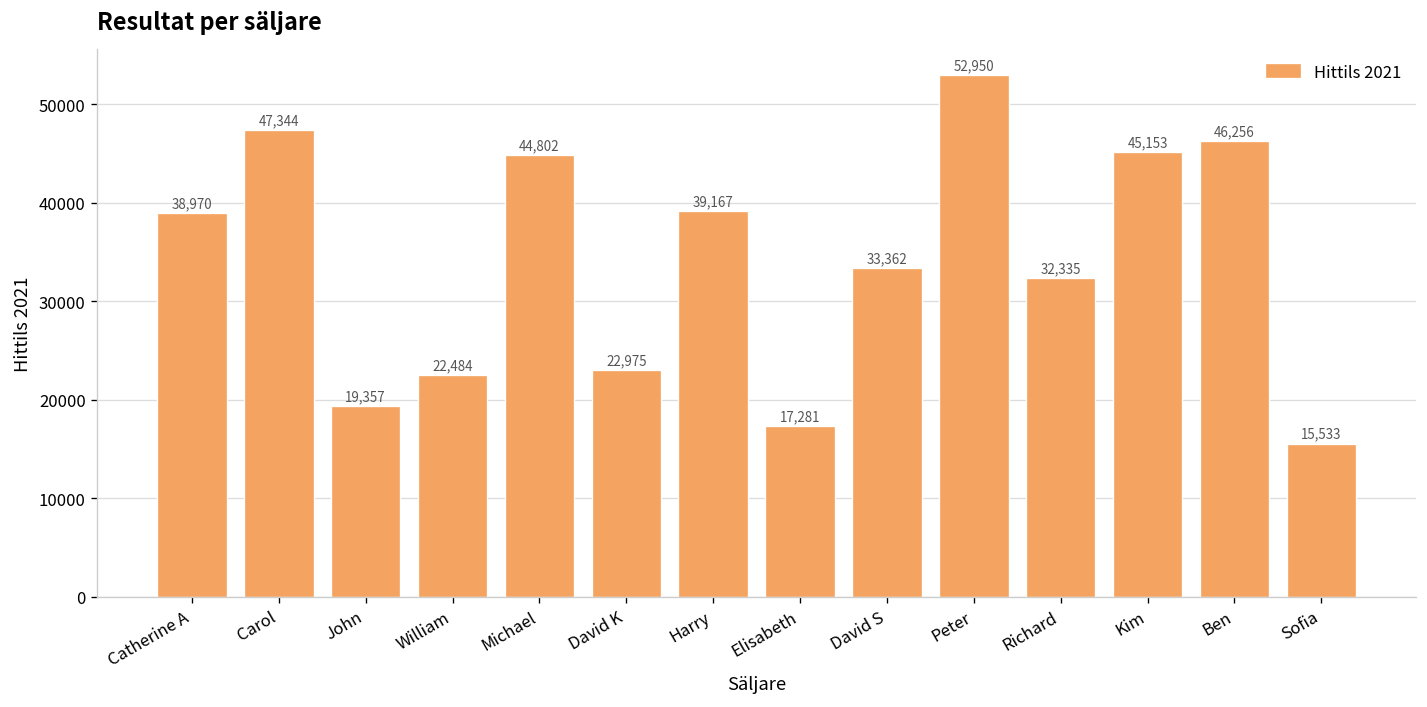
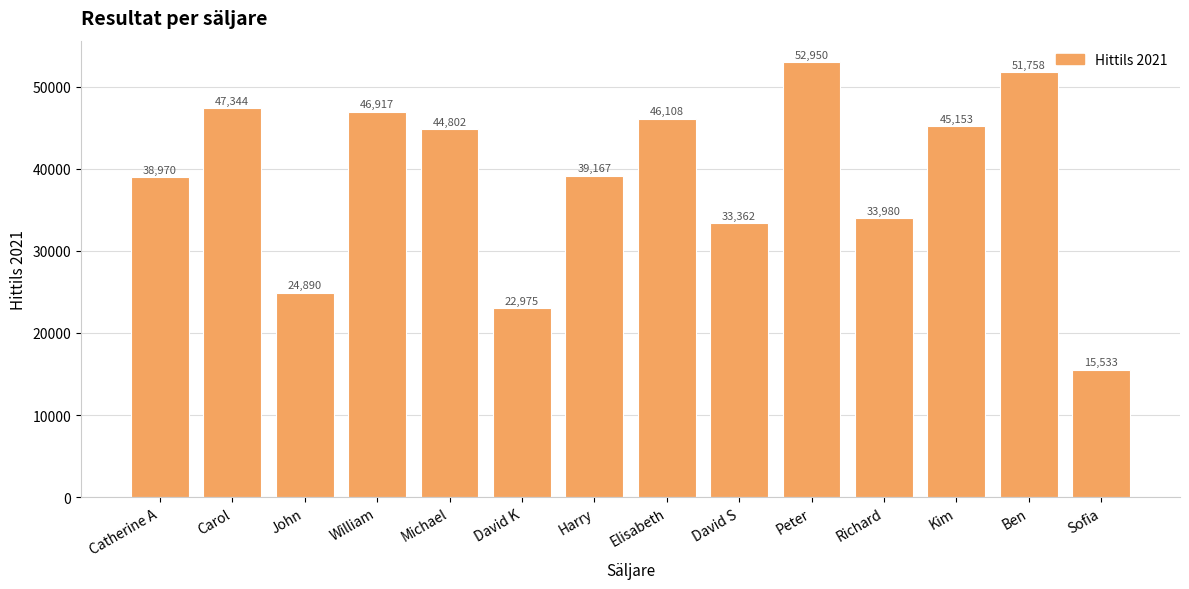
  {
    "Catherine A": "38,970",
    "Carol": "47,344",
-   "John": "19,357",
-   "William": "22,484",
+   "John": "24,890",
+   "William": "46,917",
    "Michael": "44,802",
    "David K": "22,975",
    "Harry": "39,167",
-   "Elisabeth": "17,281",
+   "Elisabeth": "46,108",
    "David S": "33,362",
    "Peter": "52,950",
-   "Richard": "32,335",
+   "Richard": "33,980",
    "Kim": "45,153",
-   "Ben": "46,256",
+   "Ben": "51,758",
    "Sofia": "15,533"
  }
